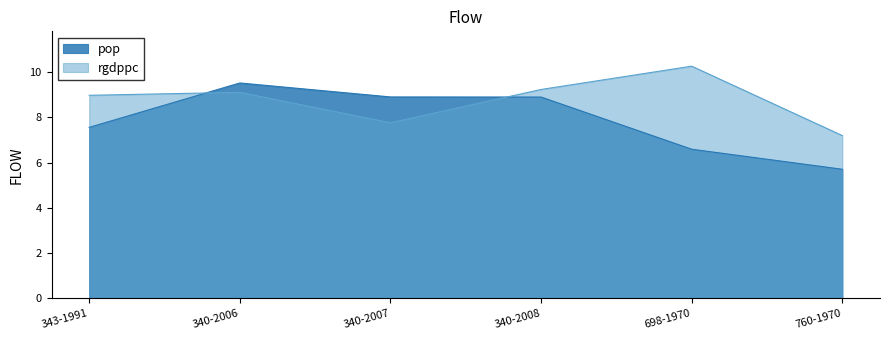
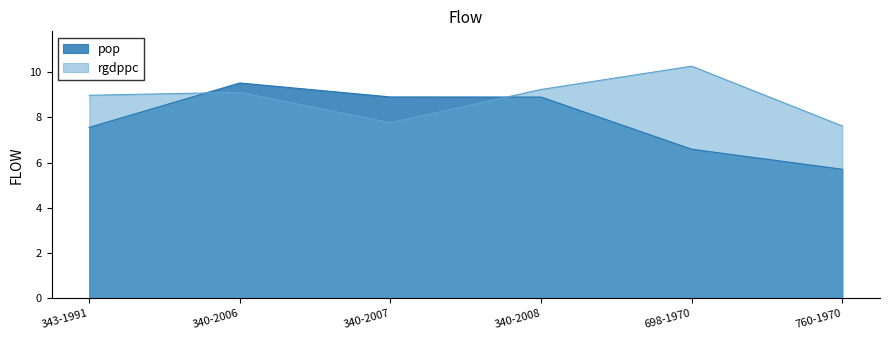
  {
    "pop": {
      "343-1991": 7.6,
      "340-2006": 9.5,
      "340-2007": 8.9,
      "340-2008": 8.9,
      "698-1970": 6.6,
      "760-1970": 5.7
    },
    "rgdppc": {
      "343-1991": 9.0,
      "340-2006": 9.1,
      "340-2007": 7.8,
      "340-2008": 9.2,
      "698-1970": 10.3,
-     "760-1970": 7.2
+     "760-1970": 7.6
    }
  }
